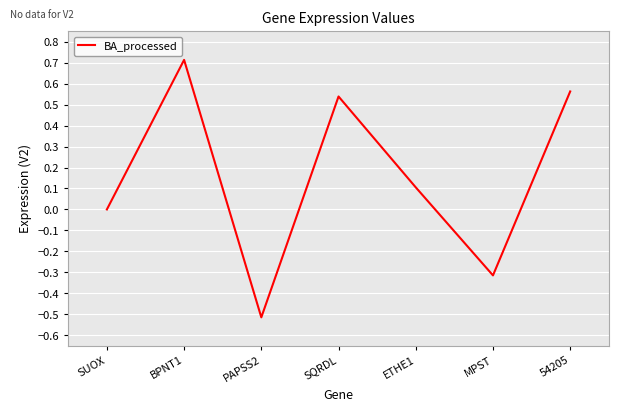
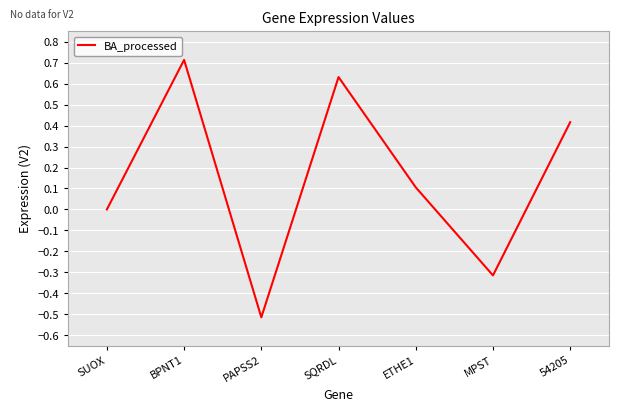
  {
    "SUOX": 0.00,
    "BPNT1": 0.71,
    "PAPSS2": -0.51,
-   "SQRDL": 0.54,
+   "SQRDL": 0.63,
    "ETHE1": 0.11,
    "MPST": -0.31,
-   "54205": 0.56
+   "54205": 0.42
  }
